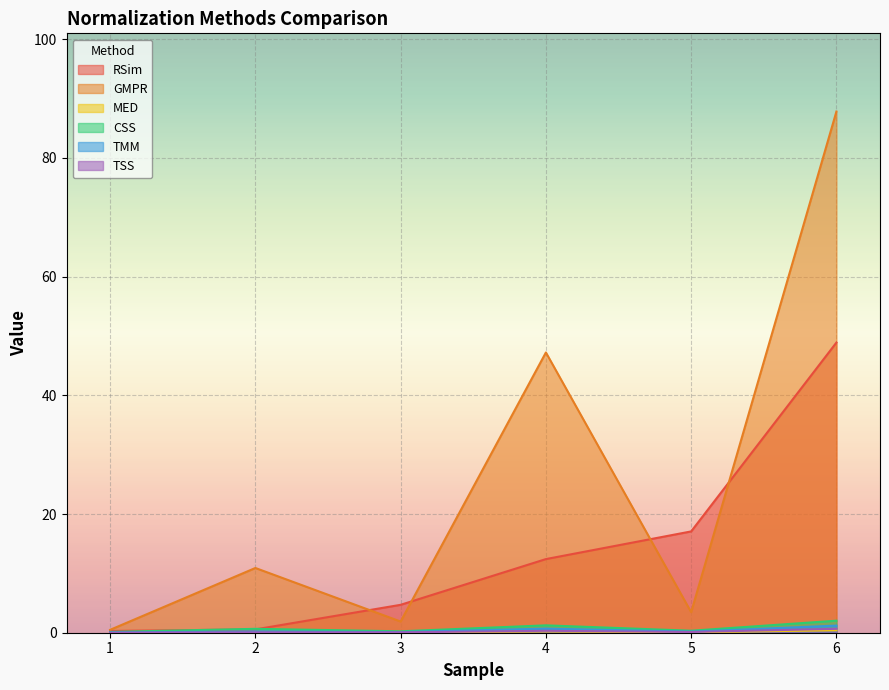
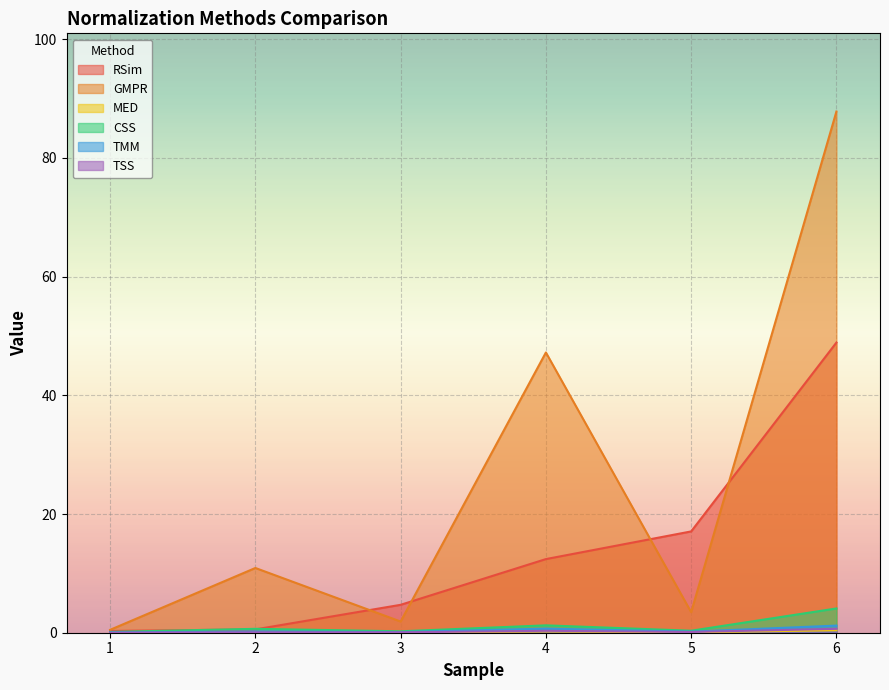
  {
    "CSS": {
      "4": 1,
-     "6": 2
+     "6": 4
    },
    "TMM": {
      "6": 1
    }
  }
